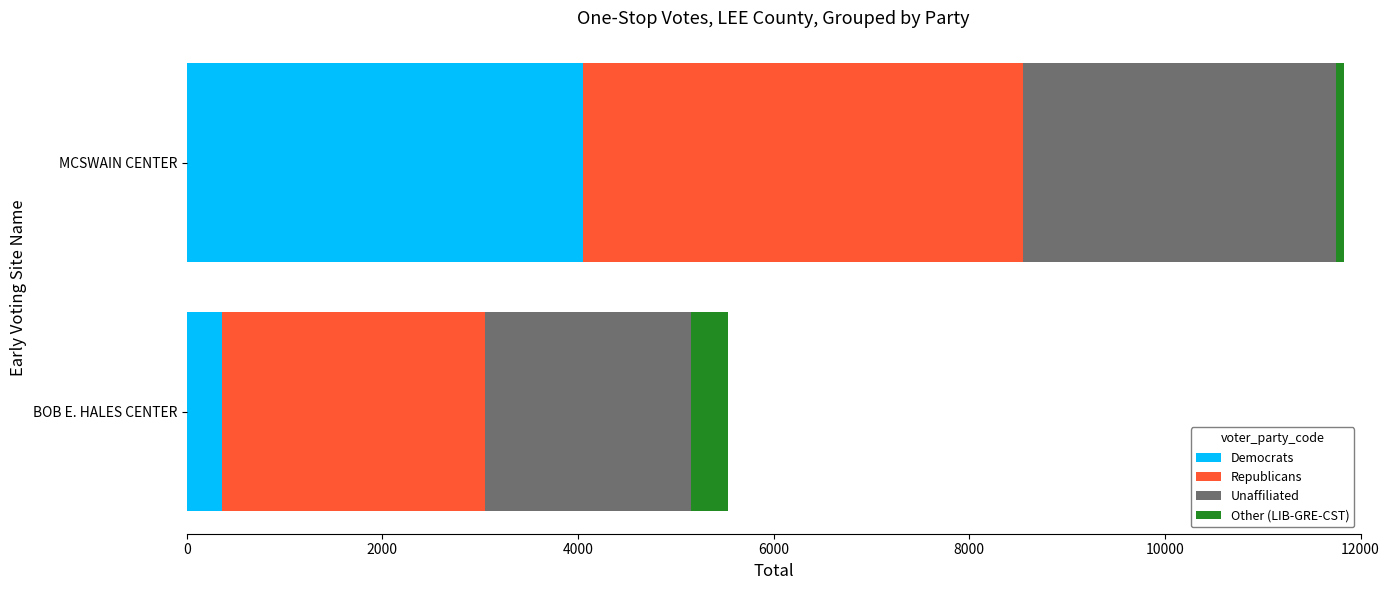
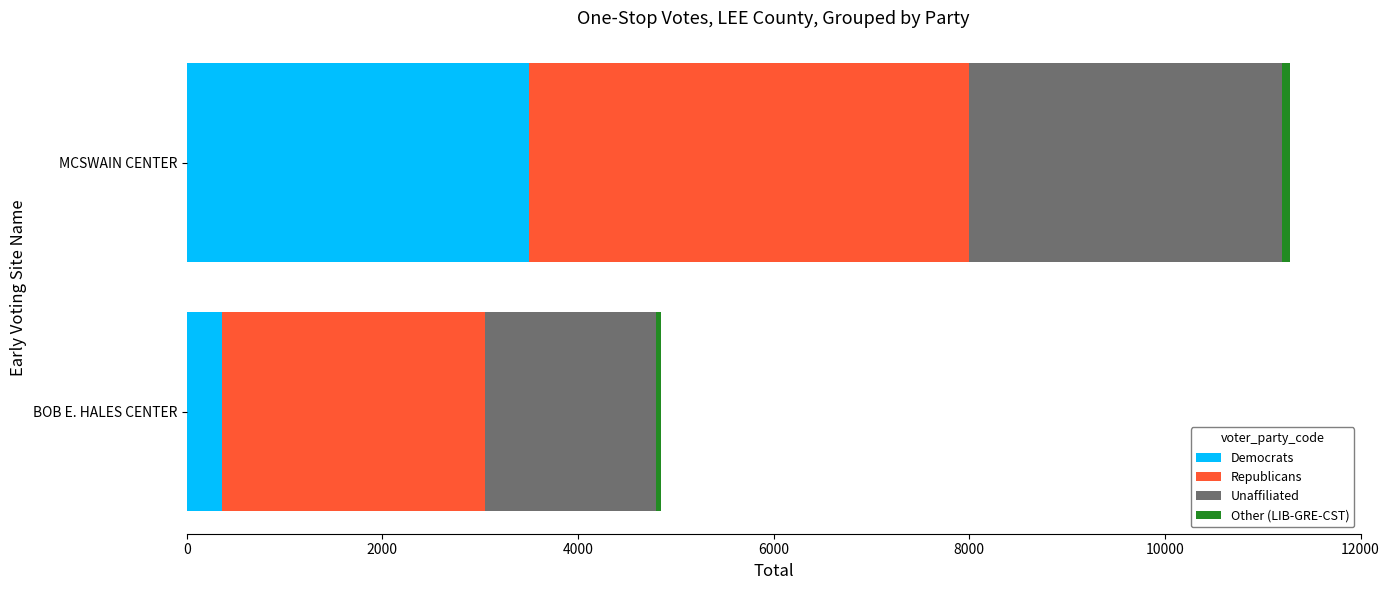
  {
    "Democrats": {
-     "MCSWAIN CENTER": 4000,
+     "MCSWAIN CENTER": 3500,
      "BOB E. HALES CENTER": 400
    },
    "Republicans": {
      "MCSWAIN CENTER": 4500,
      "BOB E. HALES CENTER": 2700
    },
    "Unaffiliated": {
      "MCSWAIN CENTER": 3200,
-     "BOB E. HALES CENTER": 2100
+     "BOB E. HALES CENTER": 1700
    },
    "Other (LIB-GRE-CST)": {
      "MCSWAIN CENTER": 100,
-     "BOB E. HALES CENTER": 400
+     "BOB E. HALES CENTER": 100
    }
  }
